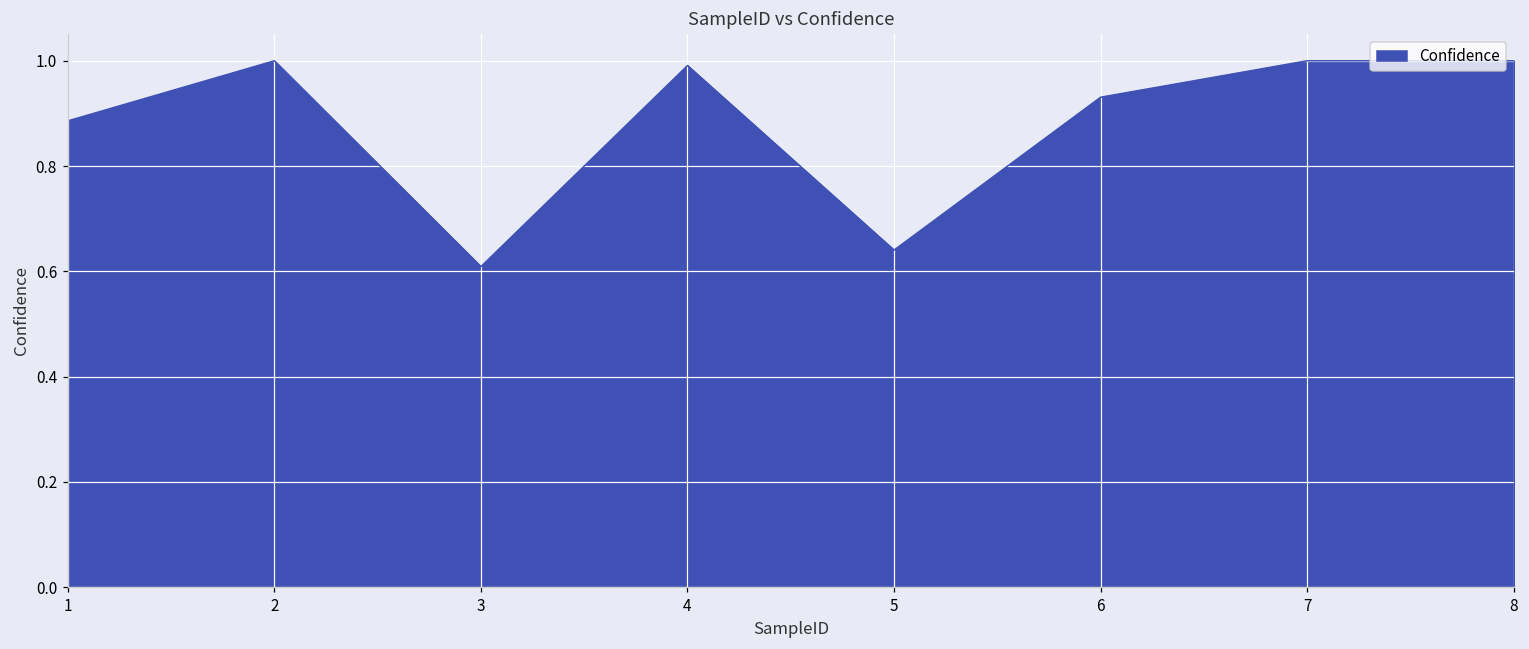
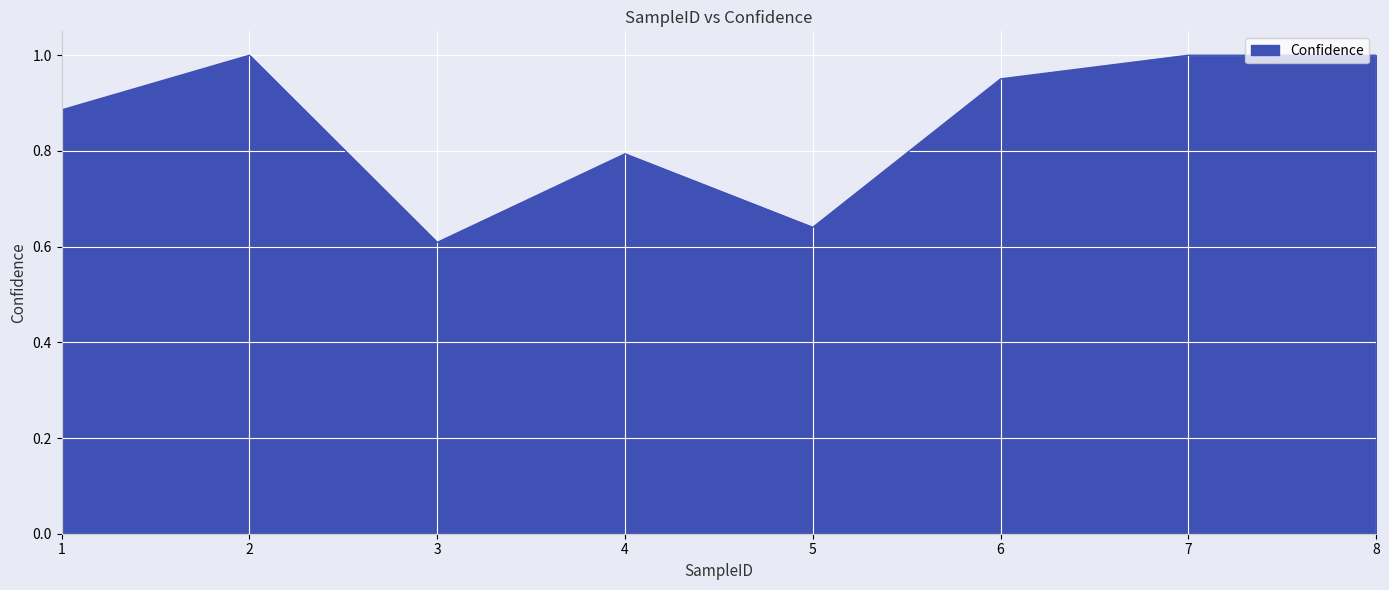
  {
    "1": 0.89,
    "2": 1.00,
    "3": 0.61,
-   "4": 0.99,
+   "4": 0.79,
    "5": 0.64,
-   "6": 0.93,
+   "6": 0.95,
    "7": 1.00,
    "8": 1.00
  }
